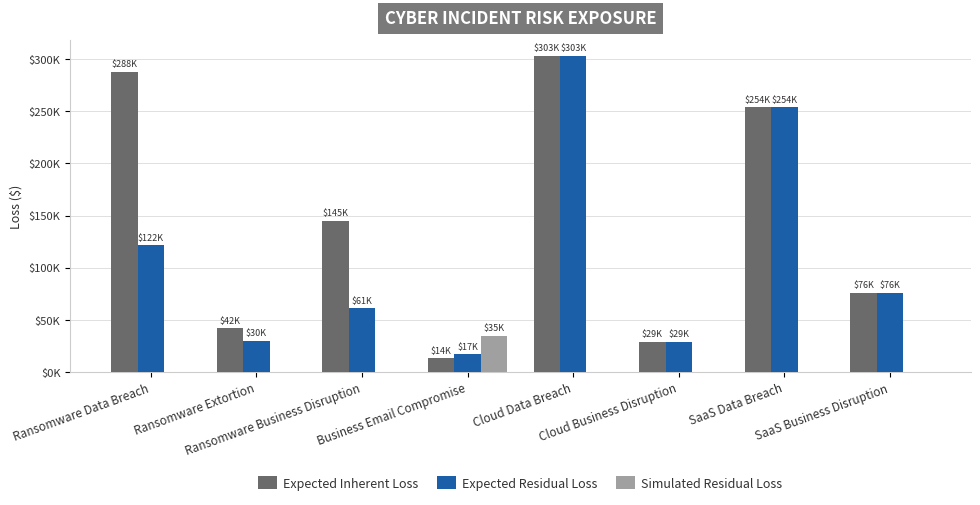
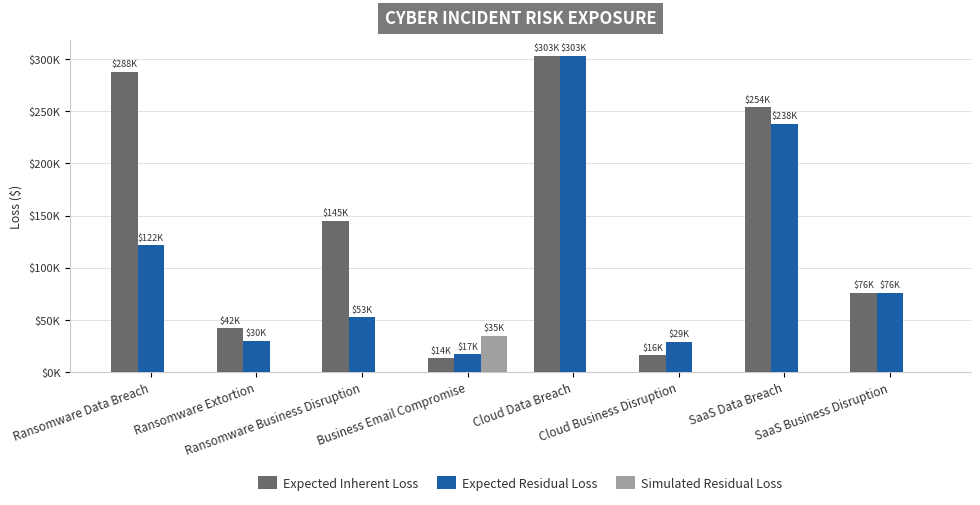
  {
    "Expected Inherent Loss": {
      "Ransomware Data Breach": "$288K",
      "Ransomware Extortion": "$42K",
      "Ransomware Business Disruption": "$145K",
      "Business Email Compromise": "$14K",
      "Cloud Data Breach": "$303K",
-     "Cloud Business Disruption": "$29K",
+     "Cloud Business Disruption": "$16K",
      "SaaS Data Breach": "$254K",
      "SaaS Business Disruption": "$76K"
    },
    "Expected Residual Loss": {
      "Ransomware Data Breach": "$122K",
      "Ransomware Extortion": "$30K",
-     "Ransomware Business Disruption": "$61K",
+     "Ransomware Business Disruption": "$53K",
      "Business Email Compromise": "$17K",
      "Cloud Data Breach": "$303K",
      "Cloud Business Disruption": "$29K",
-     "SaaS Data Breach": "$254K",
+     "SaaS Data Breach": "$238K",
      "SaaS Business Disruption": "$76K"
    },
    "Simulated Residual Loss": {
      "Business Email Compromise": "$35K"
    }
  }
